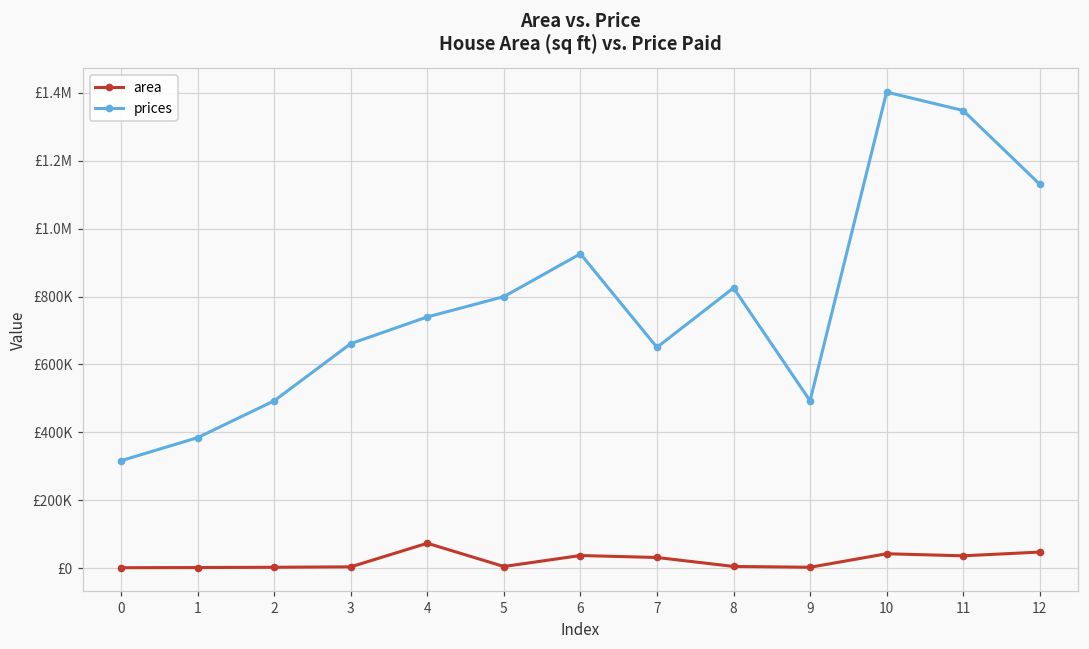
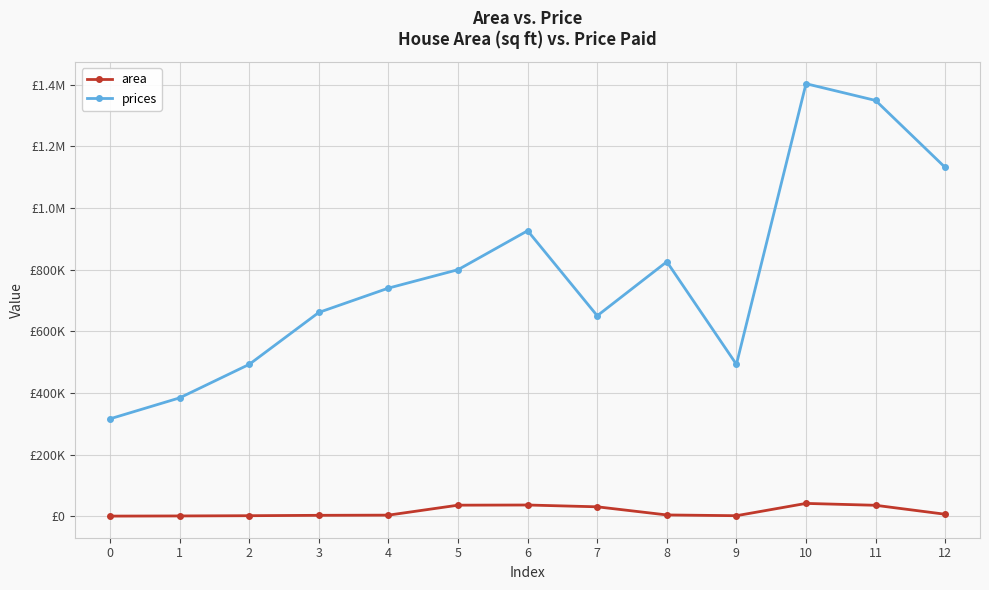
  {
    "area": {
      "0": "£0",
      "1": "£0",
      "2": "£0",
      "3": "£0",
-     "4": "£70000",
-     "5": "£0",
+     "4": "£0",
+     "5": "£40000",
      "6": "£40000",
      "7": "£30000",
      "8": "£0",
      "9": "£0",
      "10": "£40000",
      "11": "£40000",
-     "12": "£50000"
+     "12": "£10000"
    },
    "prices": {
      "0": "£320000",
      "1": "£380000",
      "2": "£490000",
      "3": "£660000",
      "4": "£740000",
      "5": "£800000",
      "6": "£930000",
      "7": "£650000",
      "8": "£830000",
      "9": "£490000",
      "10": "£1400000",
      "11": "£1350000",
      "12": "£1130000"
    }
  }
